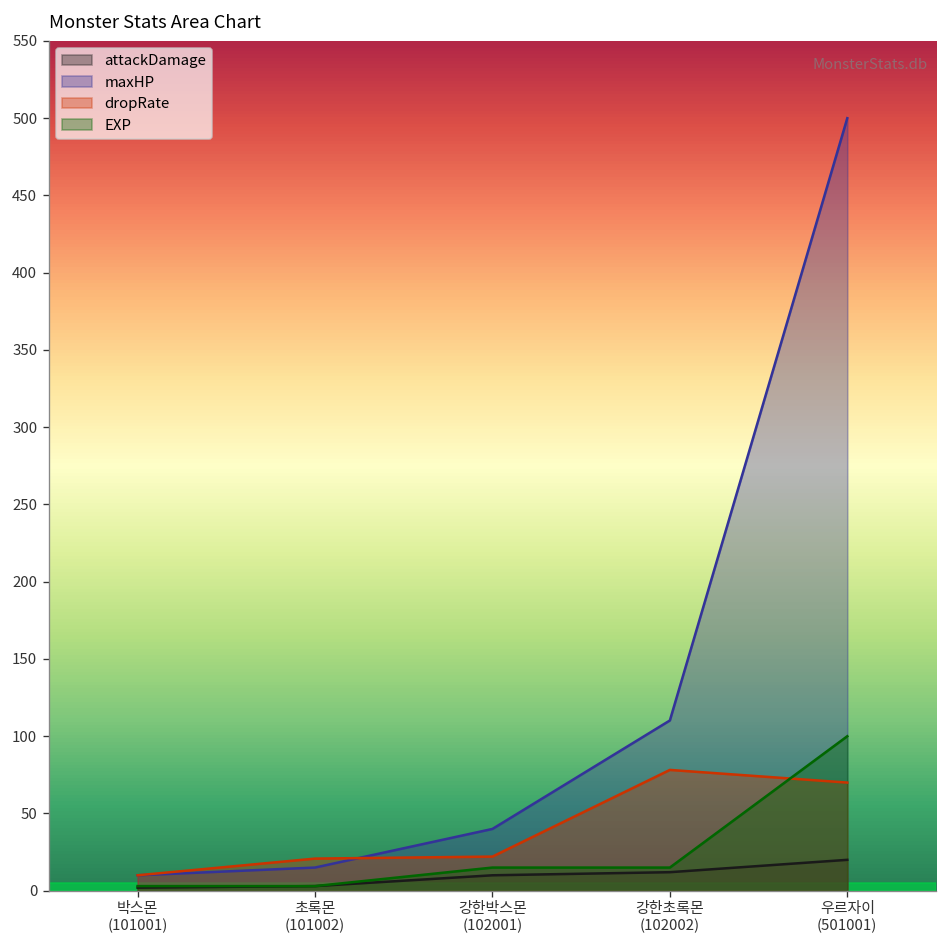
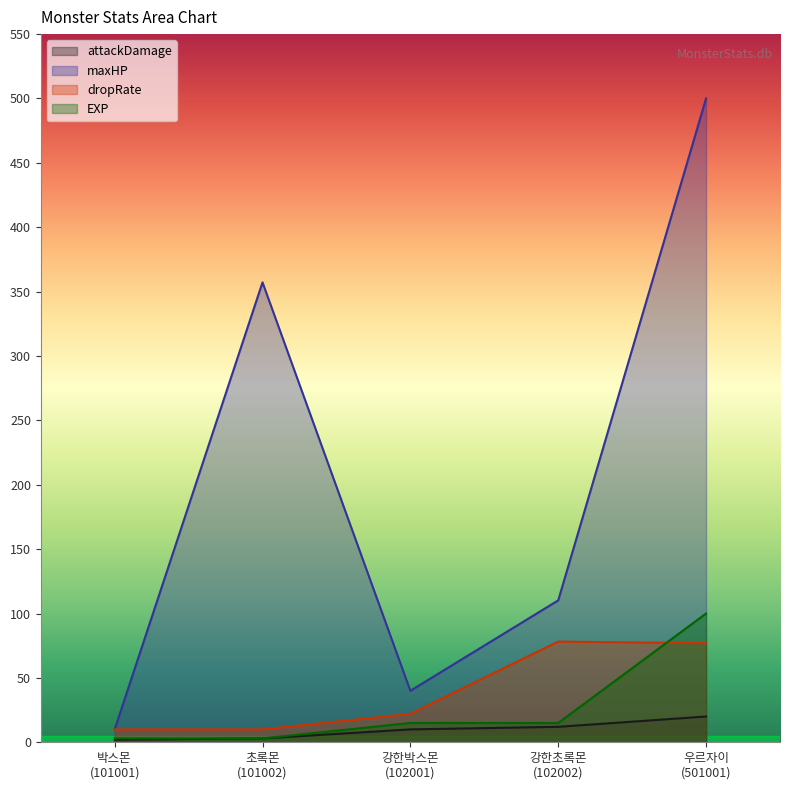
  {
    "maxHP": {
-     "초록몬 (101002)": 15,
+     "초록몬 (101002)": 357,
      "강한박스몬 (102001)": 40,
      "강한초록몬 (102002)": 110,
      "우르자이 (501001)": 500
    },
    "dropRate": {
-     "초록몬 (101002)": 21,
+     "초록몬 (101002)": 10,
      "강한박스몬 (102001)": 22,
      "강한초록몬 (102002)": 78,
-     "우르자이 (501001)": 70
+     "우르자이 (501001)": 77
    }
  }
